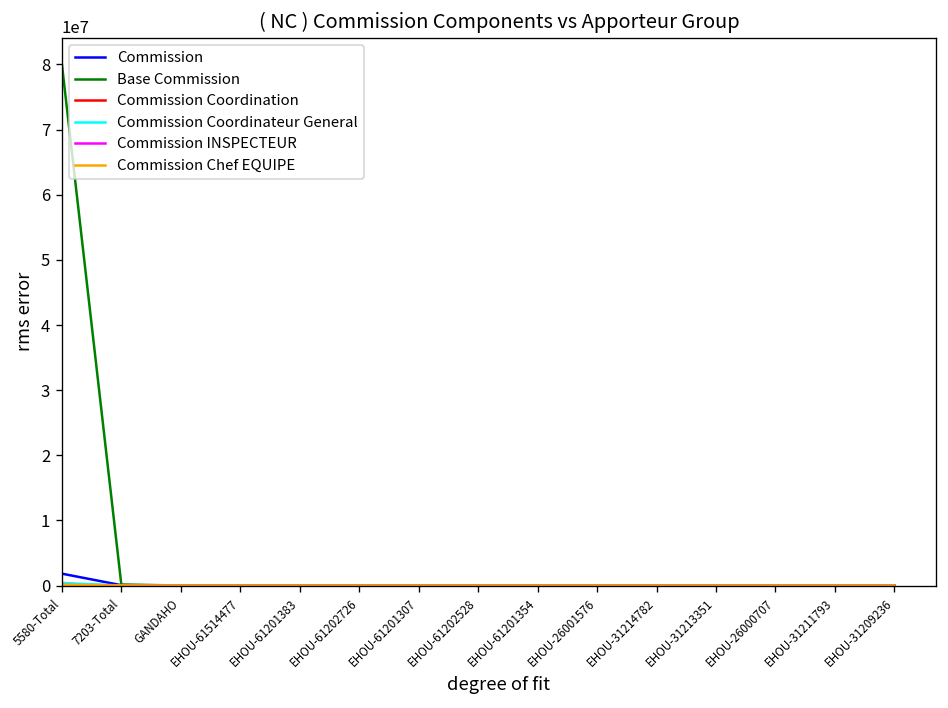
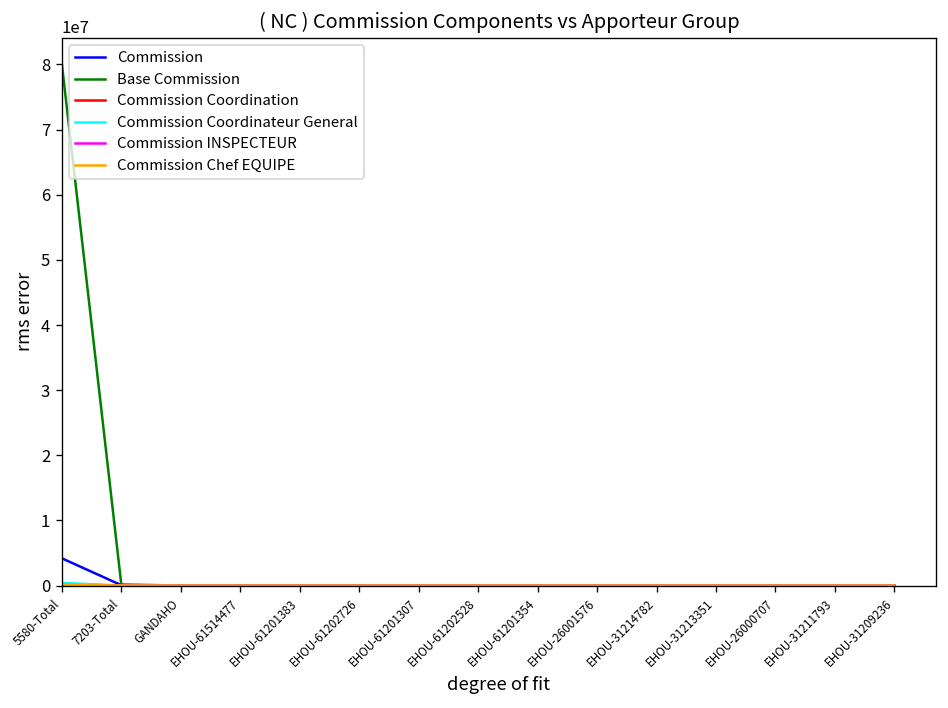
  {
    "Commission": {
-     "5580-Total": 2000000
+     "5580-Total": 4000000
    },
    "Base Commission": {
      "5580-Total": 80000000
    }
  }
